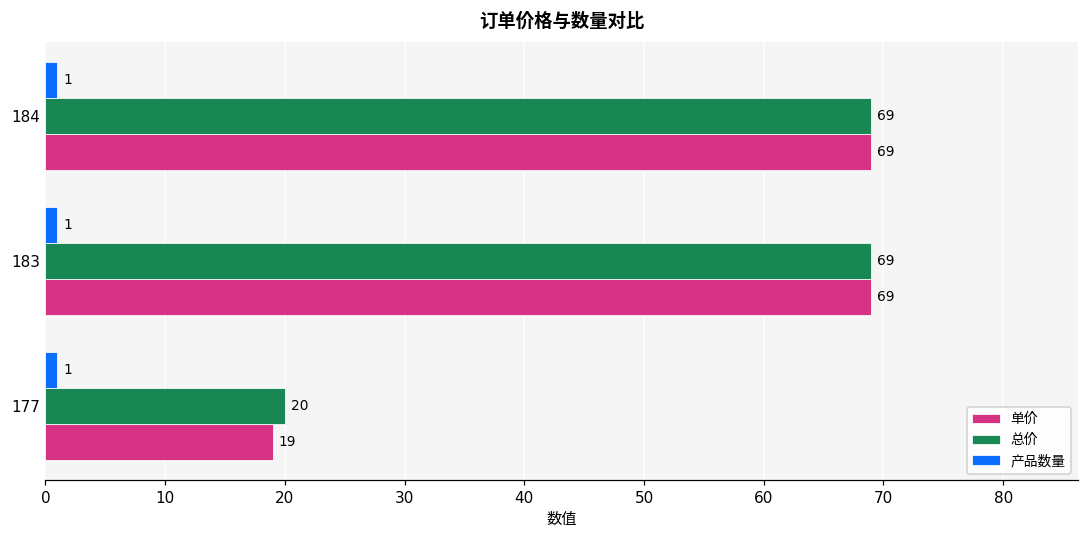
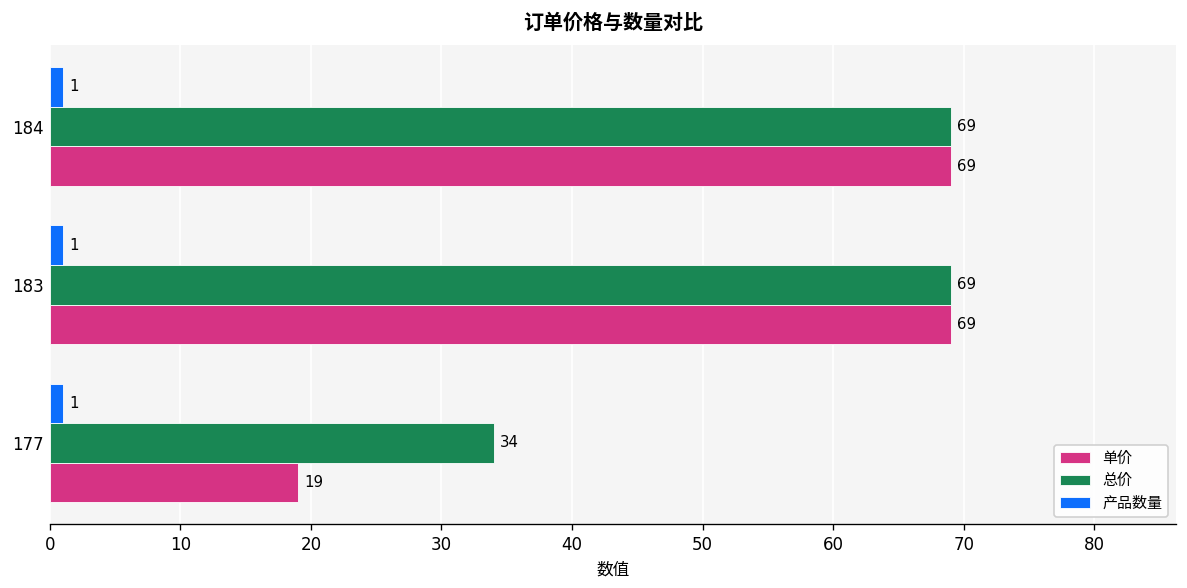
  {
    "单价": {
      "184": 69,
      "183": 69,
      "177": 19
    },
    "总价": {
      "184": 69,
      "183": 69,
-     "177": 20
+     "177": 34
    },
    "产品数量": {
      "184": 1,
      "183": 1,
      "177": 1
    }
  }
